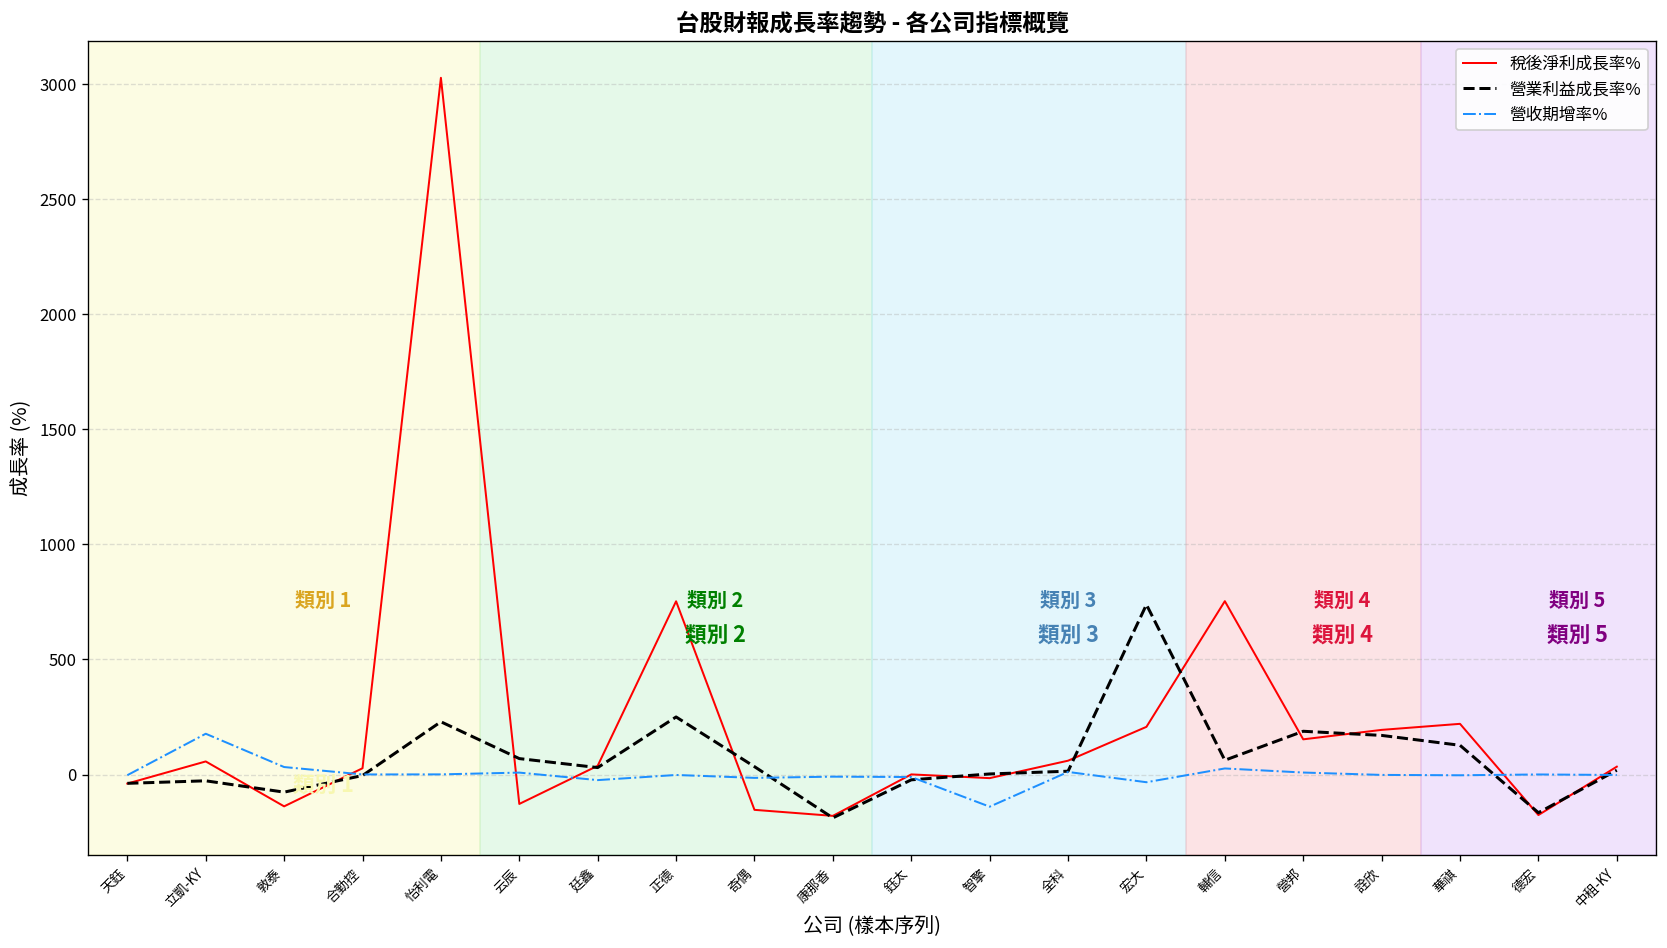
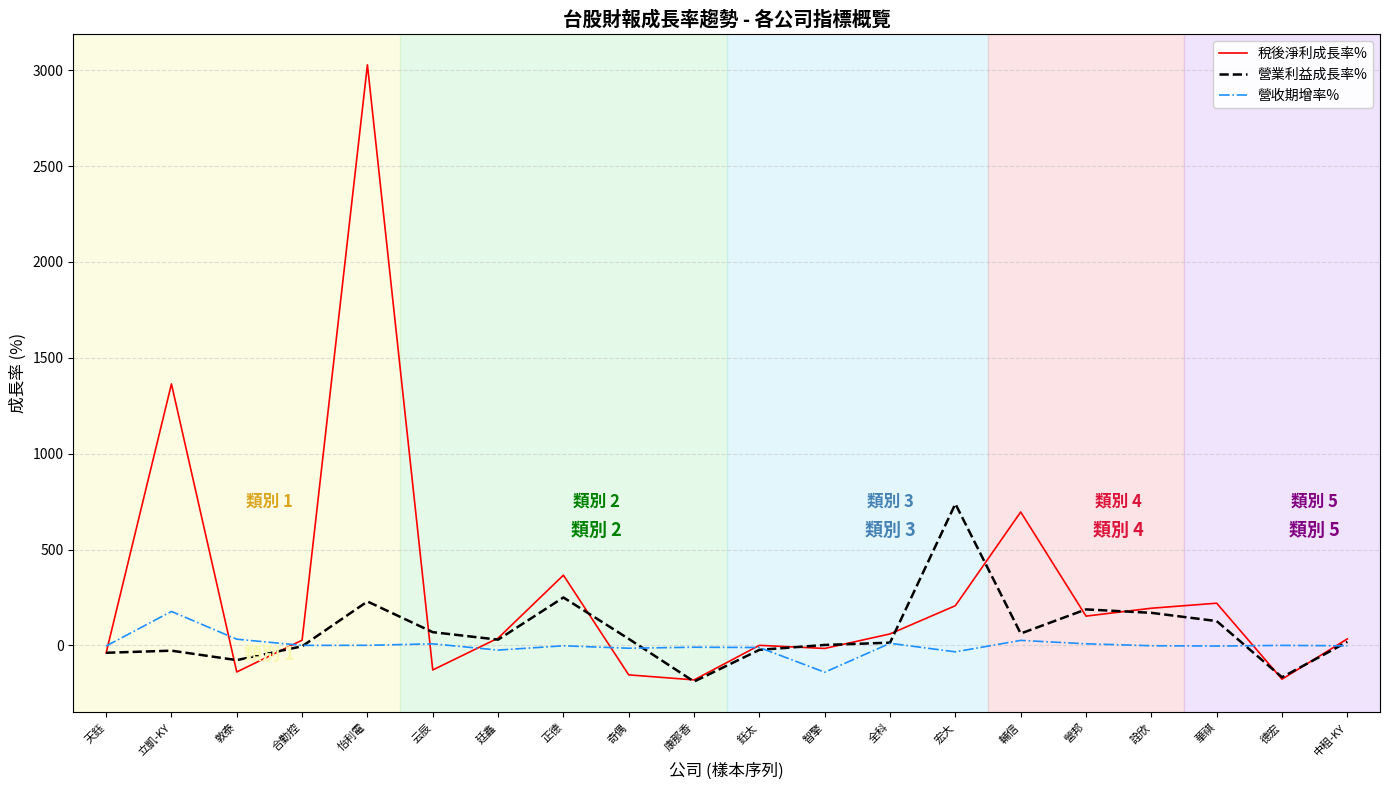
  {
    "稅後淨利成長率%": {
-     "立凱-KY": 60,
+     "立凱-KY": 1360,
      "敦泰": -140,
      "合勤控": 30,
      "怡利電": 3030,
      "云辰": -130,
-     "正德": 750,
+     "正德": 370,
      "奇偶": -150,
      "智擎": -20,
      "全科": 60,
      "宏大": 210,
-     "輔信": 750,
+     "輔信": 700,
      "營邦": 150,
      "詮欣": 190,
      "華祺": 220,
      "中租-KY": 30
    },
    "營業利益成長率%": {
      "立凱-KY": -30,
      "怡利電": 230,
      "云辰": 70,
      "正德": 250,
      "奇偶": 30,
      "智擎": 0,
      "宏大": 740,
      "輔信": 60,
      "營邦": 190,
      "詮欣": 170,
      "華祺": 130,
      "中租-KY": 20
    },
    "營收期增率%": {
      "天鈺": 0,
      "立凱-KY": 180,
      "敦泰": 30,
      "怡利電": 0,
      "云辰": 10,
      "廷鑫": -20,
      "正德": 0,
      "奇偶": -10,
      "康那香": -10,
      "智擎": -140,
      "宏大": -30,
      "輔信": 30,
      "營邦": 10,
      "詮欣": 0,
      "華祺": 0,
      "德宏": 0,
      "中租-KY": 0
    }
  }
